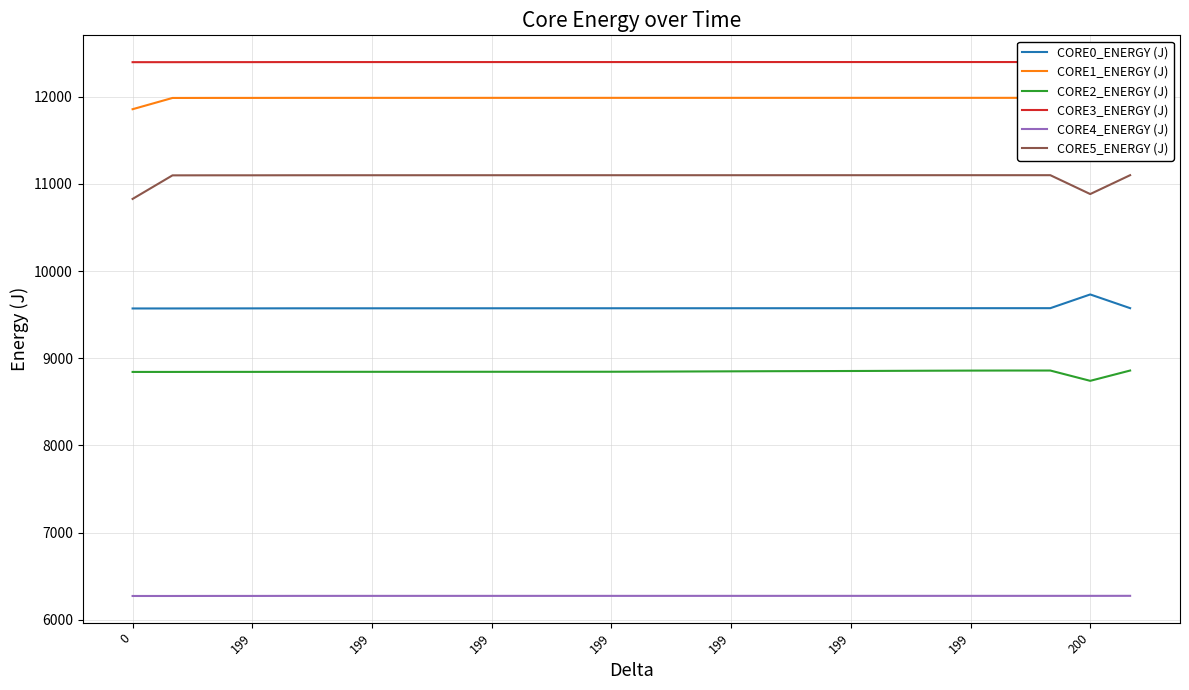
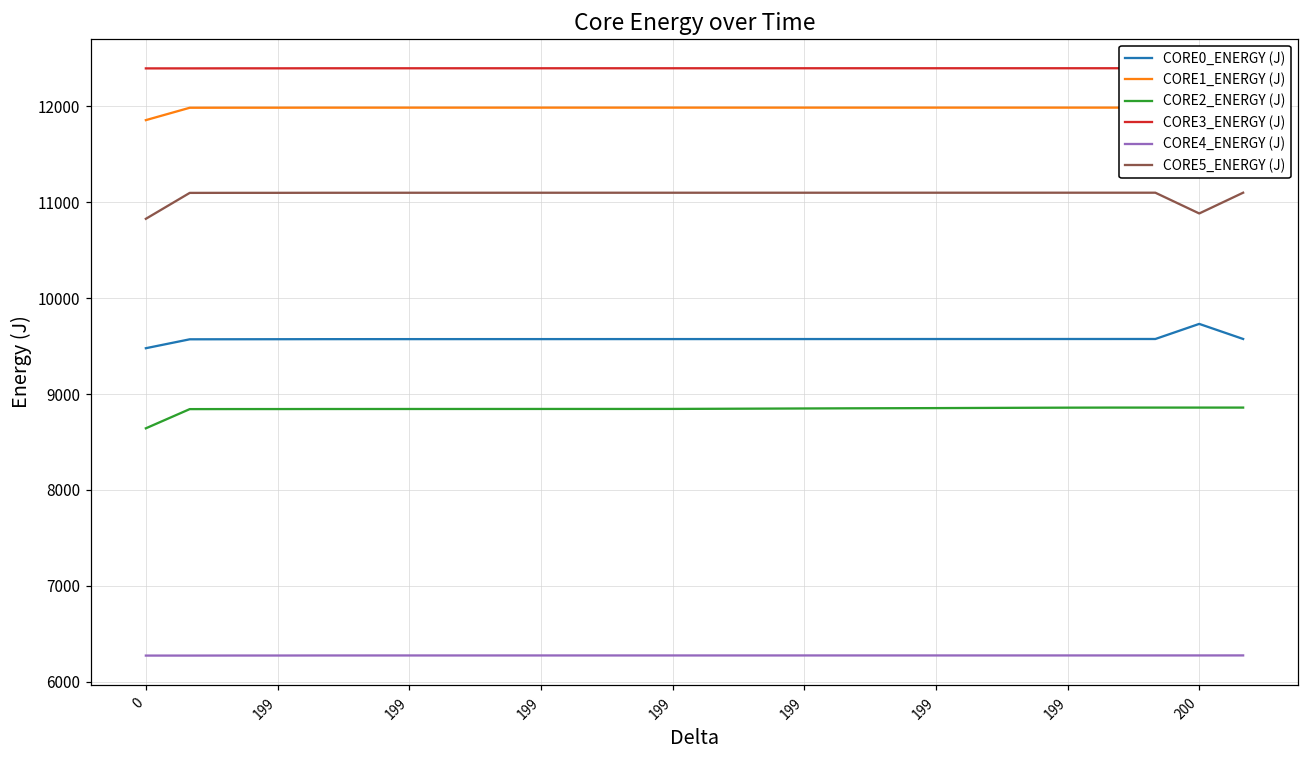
  {
    "CORE0_ENERGY (J)": {
-     "0": 9600,
+     "0": 9500,
      "200": 9700
    },
    "CORE1_ENERGY (J)": {
      "0": 11900
    },
    "CORE2_ENERGY (J)": {
-     "0": 8800,
-     "200": 8700
+     "0": 8600,
+     "200": 8900
    },
    "CORE3_ENERGY (J)": {
      "0": 12400
    },
    "CORE4_ENERGY (J)": {
      "0": 6300,
      "200": 6300
    },
    "CORE5_ENERGY (J)": {
      "0": 10800,
      "200": 10900
    }
  }
